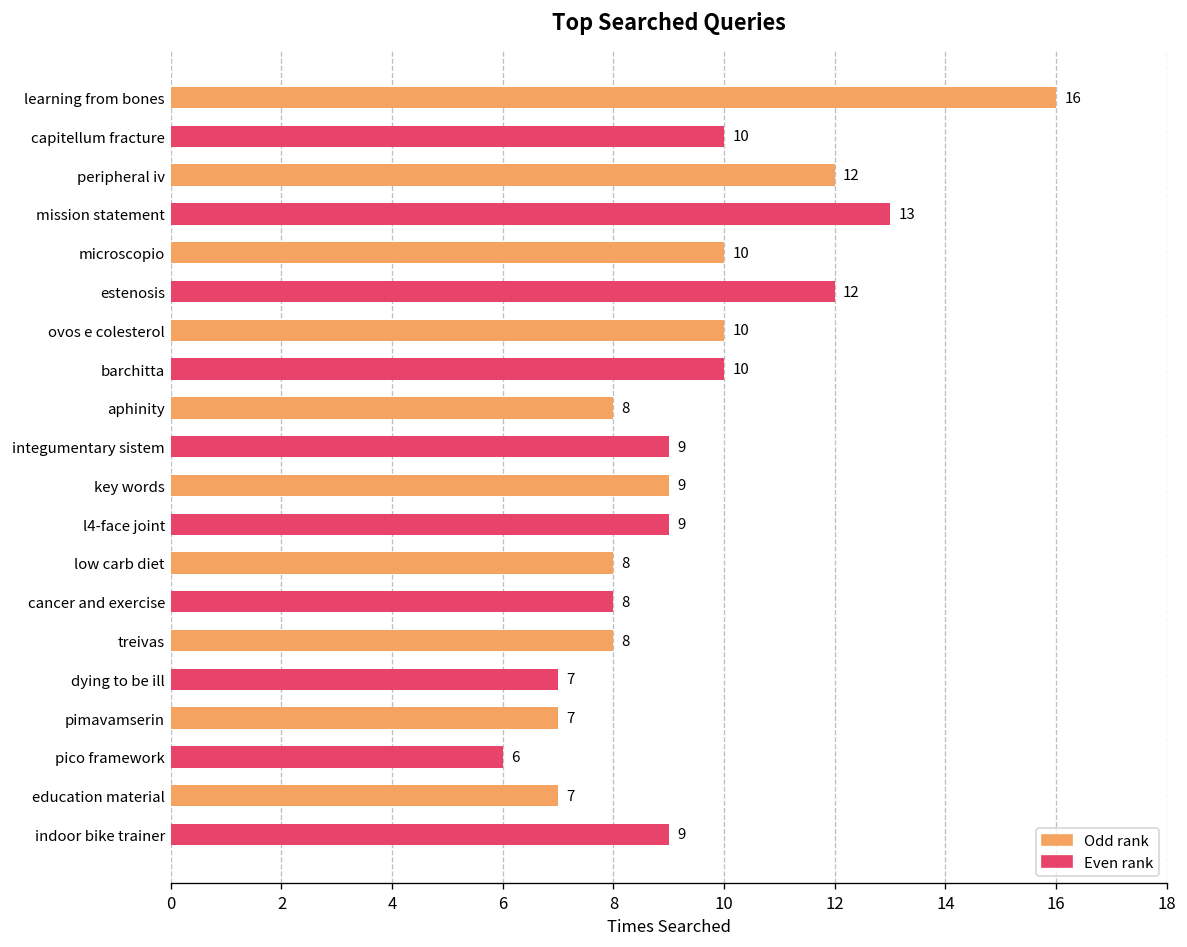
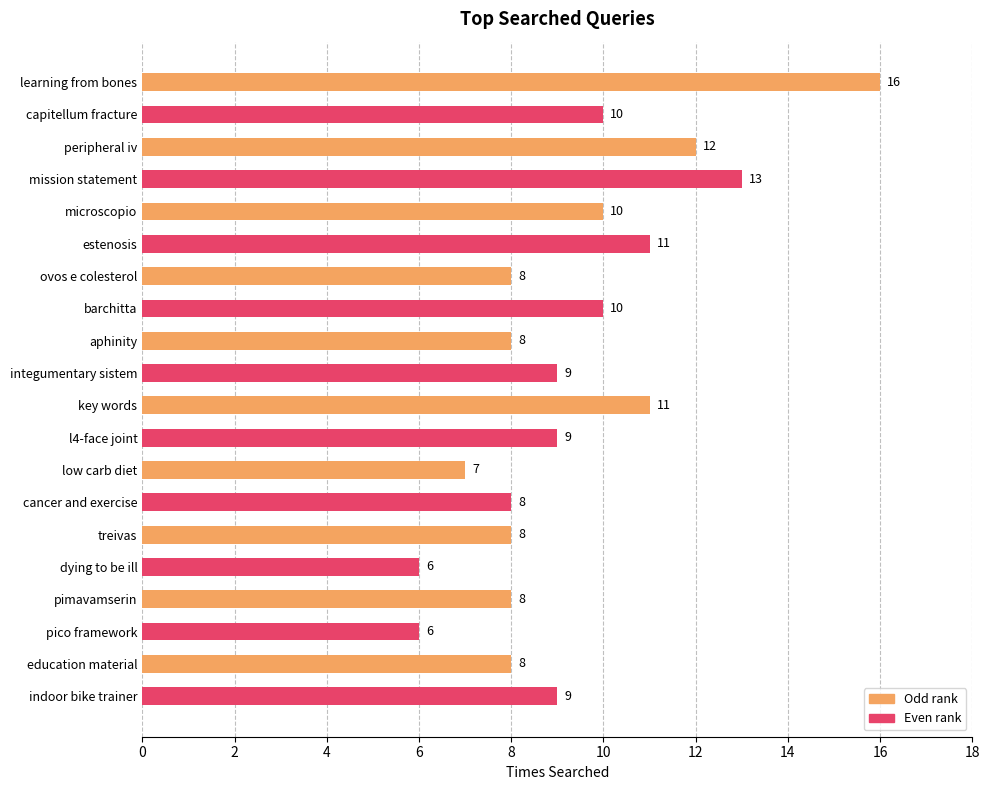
  {
    "learning from bones": 16,
    "capitellum fracture": 10,
    "peripheral iv": 12,
    "mission statement": 13,
    "microscopio": 10,
-   "estenosis": 12,
-   "ovos e colesterol": 10,
+   "estenosis": 11,
+   "ovos e colesterol": 8,
    "barchitta": 10,
    "aphinity": 8,
    "integumentary sistem": 9,
-   "key words": 9,
+   "key words": 11,
    "l4-face joint": 9,
-   "low carb diet": 8,
+   "low carb diet": 7,
    "cancer and exercise": 8,
    "treivas": 8,
-   "dying to be ill": 7,
-   "pimavamserin": 7,
+   "dying to be ill": 6,
+   "pimavamserin": 8,
    "pico framework": 6,
-   "education material": 7,
+   "education material": 8,
    "indoor bike trainer": 9
  }
